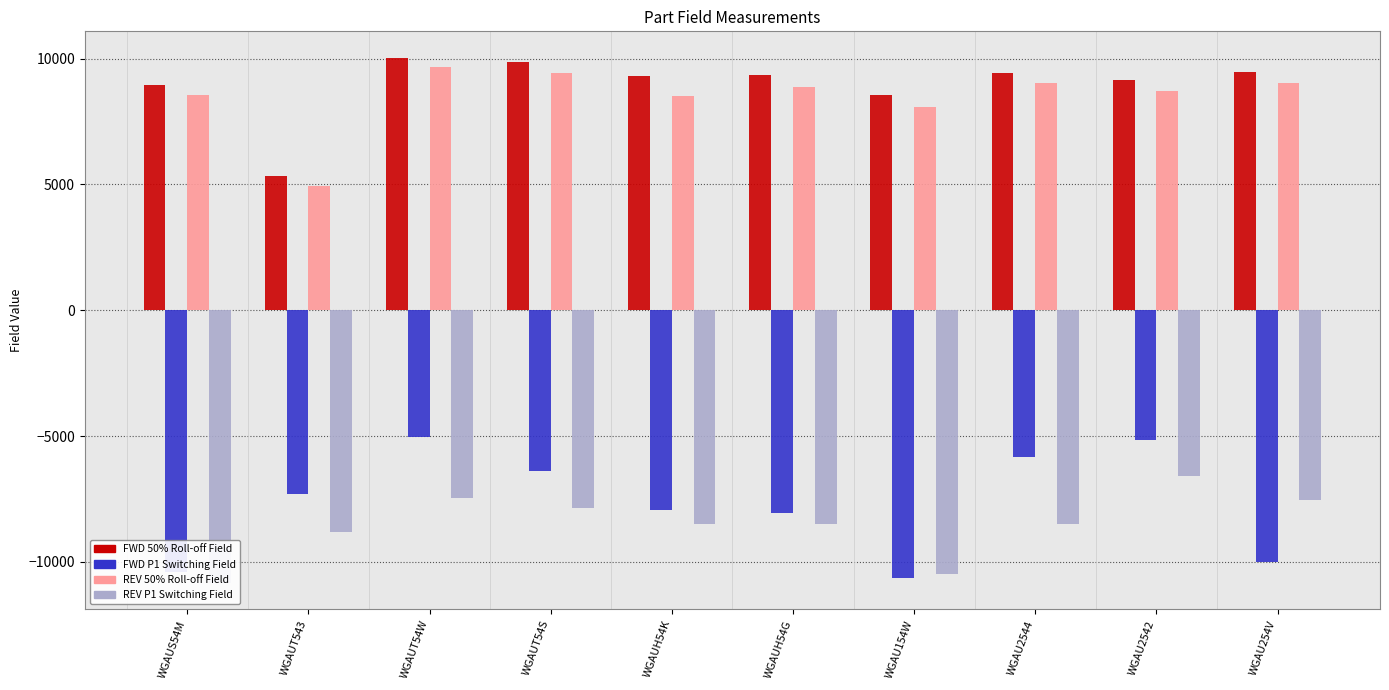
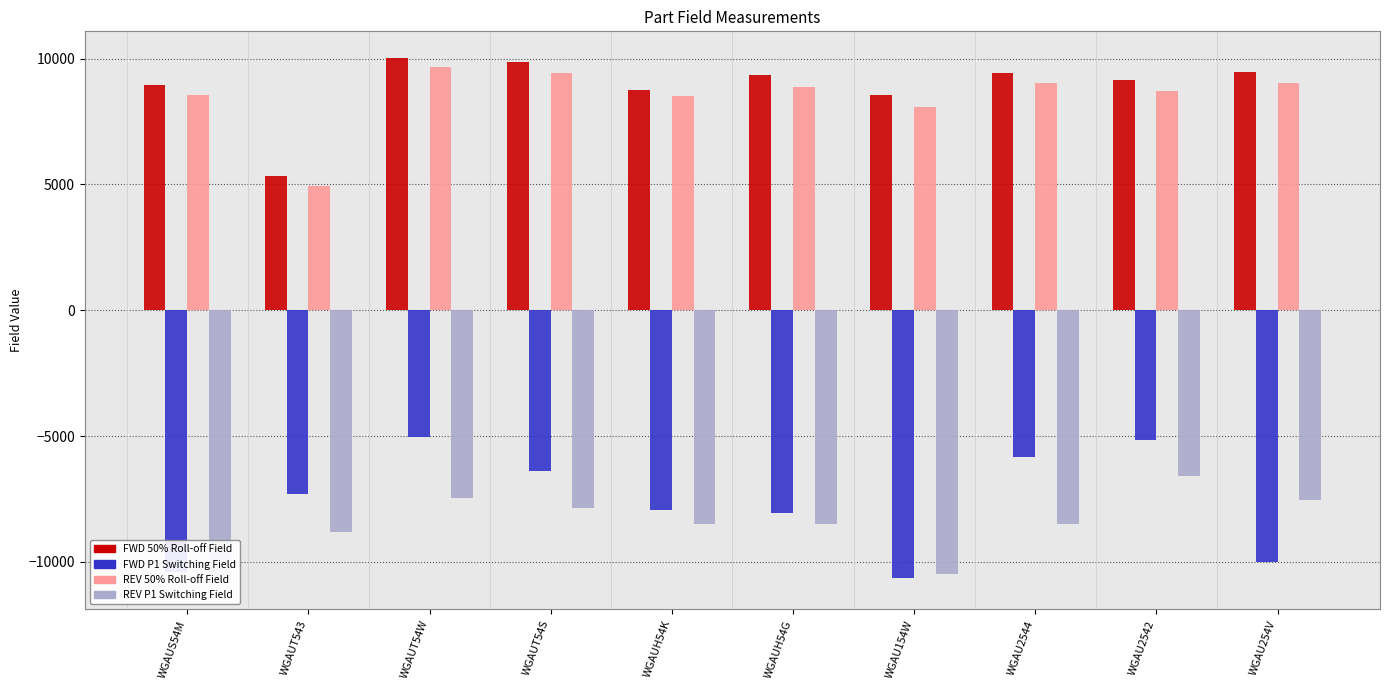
  {
    "FWD 50% Roll-off Field": {
      "WGAUS54M": 9000,
      "WGAUT543": 5300,
      "WGAUT54W": 10000,
      "WGAUT54S": 9900,
-     "WGAUH54K": 9300,
+     "WGAUH54K": 8800,
      "WGAUH54G": 9400,
      "WGAU154W": 8600,
      "WGAU2544": 9400,
      "WGAU2542": 9200,
      "WGAU254V": 9500
    },
    "FWD P1 Switching Field": {
      "WGAUT543": -7300,
      "WGAUT54W": -5000,
      "WGAUT54S": -6400,
      "WGAUH54K": -7900,
      "WGAUH54G": -8100,
      "WGAU154W": -10600,
      "WGAU2544": -5800,
      "WGAU2542": -5200,
      "WGAU254V": -10000
    },
    "REV 50% Roll-off Field": {
      "WGAUS54M": 8600,
      "WGAUT543": 4900,
      "WGAUT54W": 9600,
      "WGAUT54S": 9400,
      "WGAUH54K": 8500,
      "WGAUH54G": 8900,
      "WGAU154W": 8100,
      "WGAU2544": 9000,
      "WGAU2542": 8700,
      "WGAU254V": 9100
    },
    "REV P1 Switching Field": {
      "WGAUT543": -8800,
      "WGAUT54W": -7500,
      "WGAUT54S": -7800,
      "WGAUH54K": -8500,
      "WGAUH54G": -8500,
      "WGAU154W": -10500,
      "WGAU2544": -8500,
      "WGAU2542": -6600,
      "WGAU254V": -7600
    }
  }
